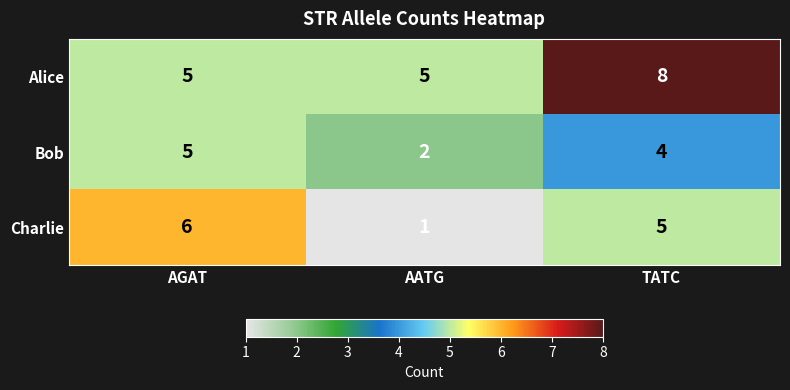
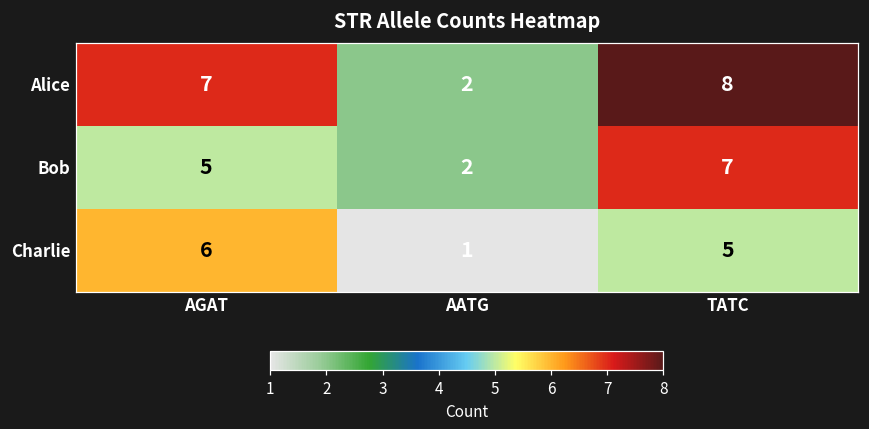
  {
    "Alice": {
-     "AGAT": 5,
-     "AATG": 5,
+     "AGAT": 7,
+     "AATG": 2,
      "TATC": 8
    },
    "Bob": {
      "AGAT": 5,
      "AATG": 2,
-     "TATC": 4
+     "TATC": 7
    },
    "Charlie": {
      "AGAT": 6,
      "TATC": 5
    }
  }
